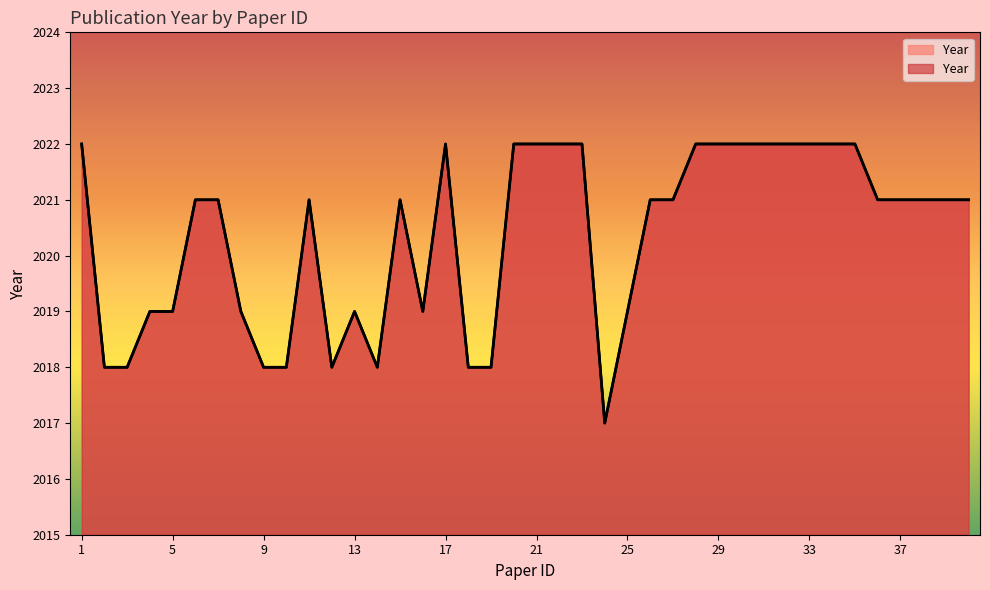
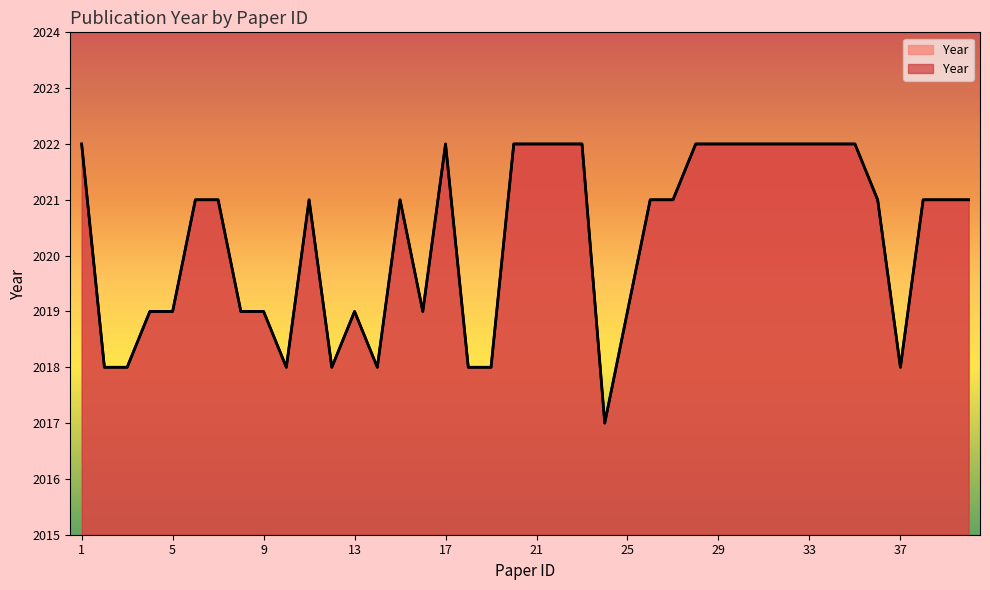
  {
    "1": 2022,
    "5": 2019,
-   "9": 2018,
+   "9": 2019,
    "13": 2019,
    "17": 2022,
    "21": 2022,
    "25": 2019,
    "29": 2022,
    "33": 2022,
-   "37": 2021
+   "37": 2018
  }
